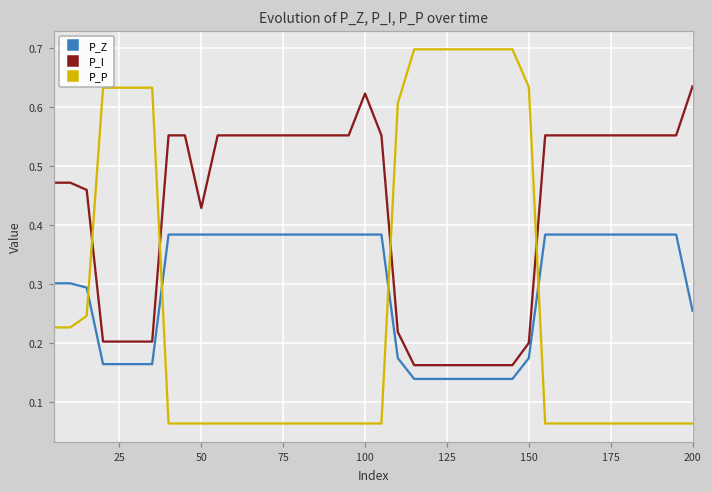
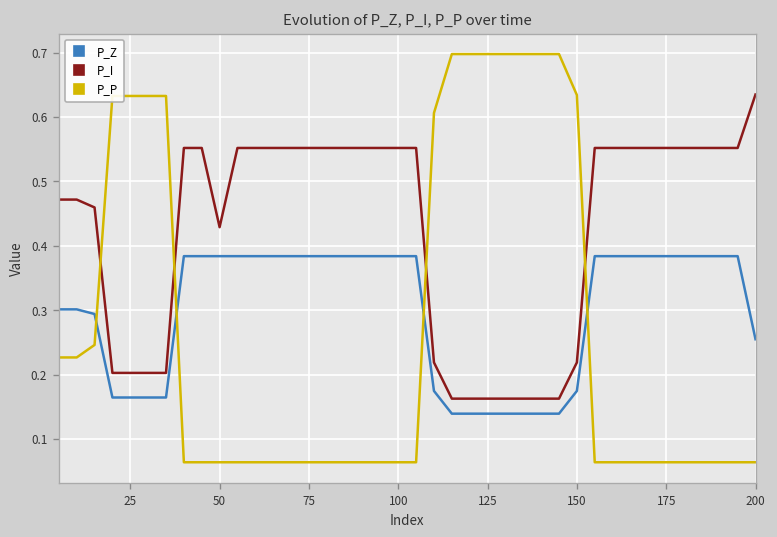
  {
    "P_Z": {
      "25": 0.16,
      "50": 0.38,
      "75": 0.38,
      "100": 0.38,
      "125": 0.14,
      "150": 0.17,
      "175": 0.38,
      "200": 0.26
    },
    "P_I": {
      "25": 0.20,
      "50": 0.43,
      "75": 0.55,
-     "100": 0.62,
+     "100": 0.55,
      "125": 0.16,
-     "150": 0.20,
+     "150": 0.22,
      "175": 0.55,
      "200": 0.64
    },
    "P_P": {
      "25": 0.63,
      "50": 0.06,
      "75": 0.06,
      "100": 0.06,
      "125": 0.70,
      "150": 0.63,
      "175": 0.06,
      "200": 0.06
    }
  }
